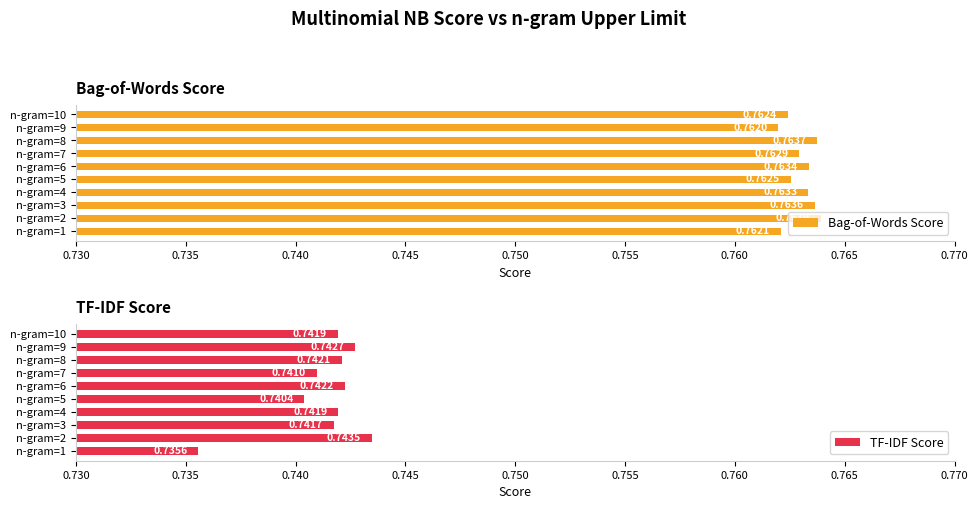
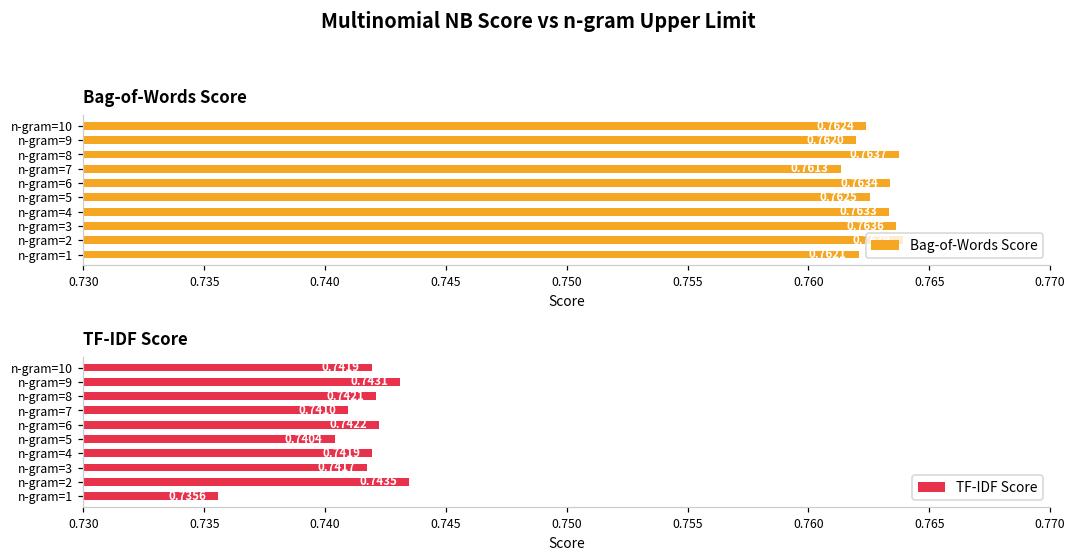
  {
    "Bag-of-Words Score": {
      "n-gram=10": 0.7624,
      "n-gram=9": 0.7620,
      "n-gram=8": 0.7637,
-     "n-gram=7": 0.7629,
+     "n-gram=7": 0.7613,
      "n-gram=6": 0.7634,
      "n-gram=5": 0.7625,
      "n-gram=4": 0.7633,
      "n-gram=3": 0.7636,
      "n-gram=1": 0.7621
    },
    "TF-IDF Score": {
      "n-gram=10": 0.7419,
-     "n-gram=9": 0.7427,
+     "n-gram=9": 0.7431,
      "n-gram=8": 0.7421,
      "n-gram=7": 0.7410,
      "n-gram=6": 0.7422,
      "n-gram=5": 0.7404,
      "n-gram=4": 0.7419,
      "n-gram=3": 0.7417,
      "n-gram=2": 0.7435,
      "n-gram=1": 0.7356
    }
  }
